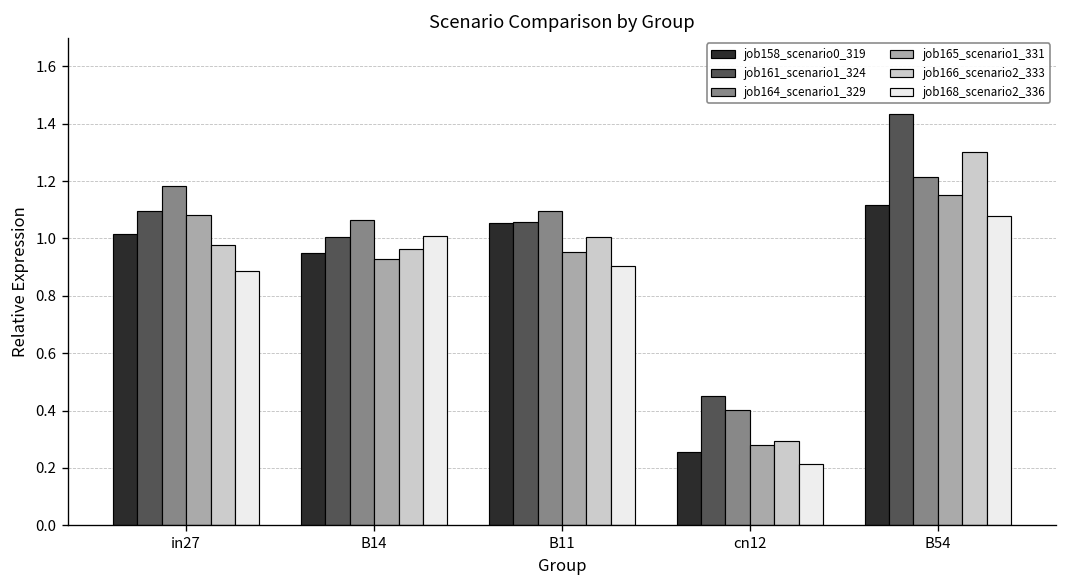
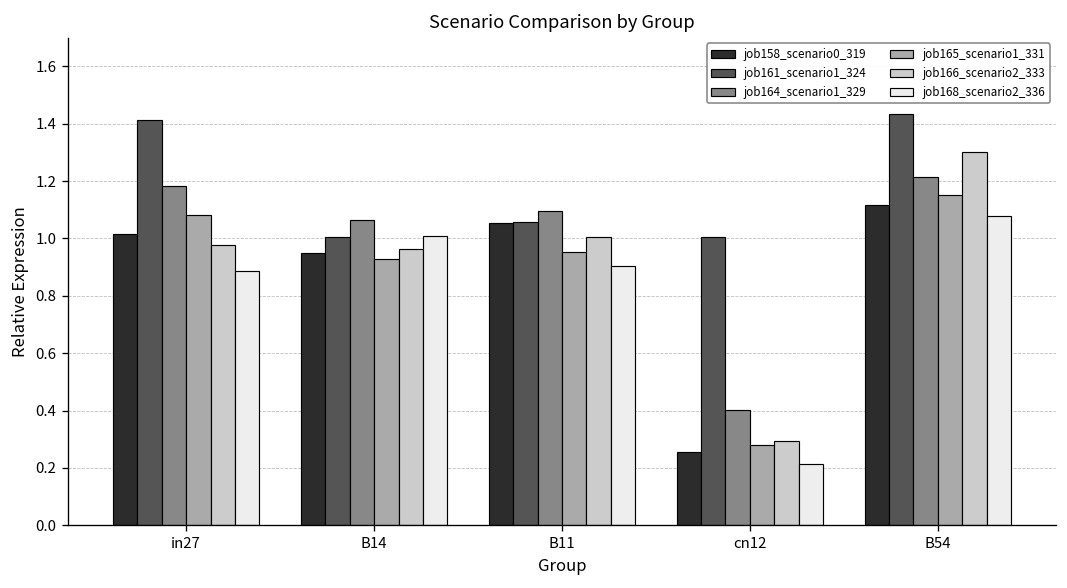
  {
    "job158_scenario0_319": {
      "in27": 1.01,
      "B14": 0.95,
      "B11": 1.05,
      "cn12": 0.25,
      "B54": 1.12
    },
    "job161_scenario1_324": {
-     "in27": 1.10,
+     "in27": 1.41,
      "B14": 1.00,
      "B11": 1.06,
-     "cn12": 0.45,
+     "cn12": 1.01,
      "B54": 1.43
    }
  }
